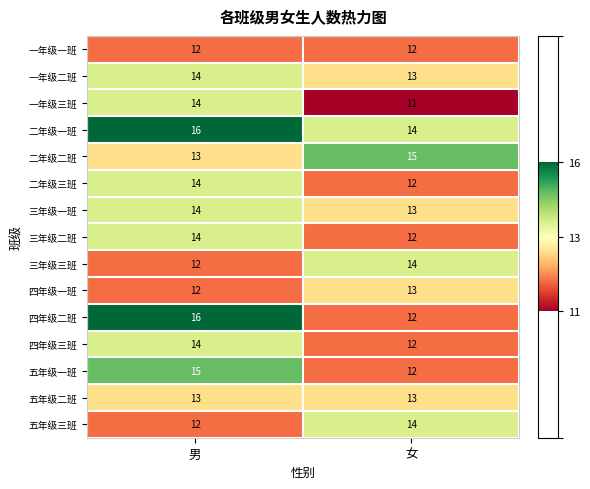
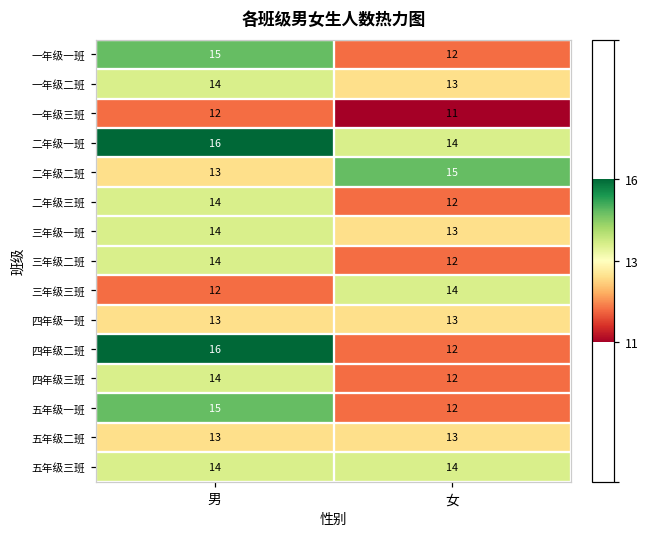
  {
    "一年级一班": {
-     "男": 12,
+     "男": 15,
      "女": 12
    },
    "一年级二班": {
      "男": 14,
      "女": 13
    },
    "一年级三班": {
-     "男": 14,
+     "男": 12,
      "女": 11
    },
    "二年级一班": {
      "男": 16,
      "女": 14
    },
    "二年级二班": {
      "男": 13,
      "女": 15
    },
    "二年级三班": {
      "男": 14,
      "女": 12
    },
    "三年级一班": {
      "男": 14,
      "女": 13
    },
    "三年级二班": {
      "男": 14,
      "女": 12
    },
    "三年级三班": {
      "男": 12,
      "女": 14
    },
    "四年级一班": {
-     "男": 12,
+     "男": 13,
      "女": 13
    },
    "四年级二班": {
      "男": 16,
      "女": 12
    },
    "四年级三班": {
      "男": 14,
      "女": 12
    },
    "五年级一班": {
      "男": 15,
      "女": 12
    },
    "五年级二班": {
      "男": 13,
      "女": 13
    },
    "五年级三班": {
-     "男": 12,
+     "男": 14,
      "女": 14
    }
  }
